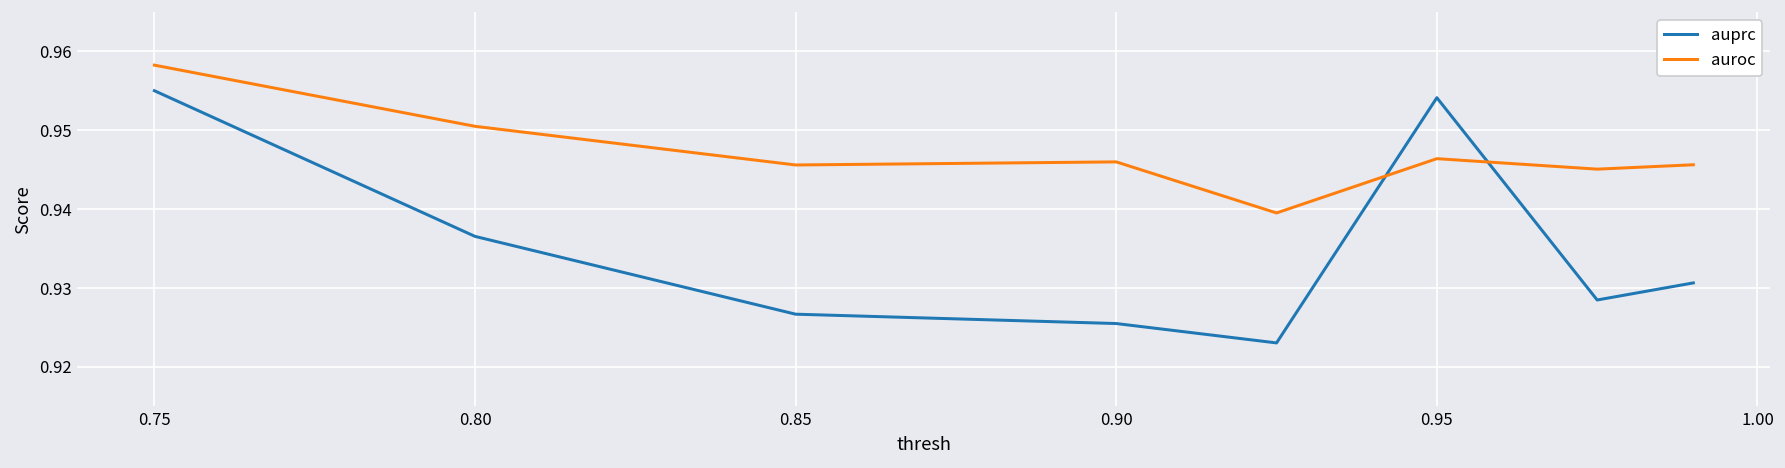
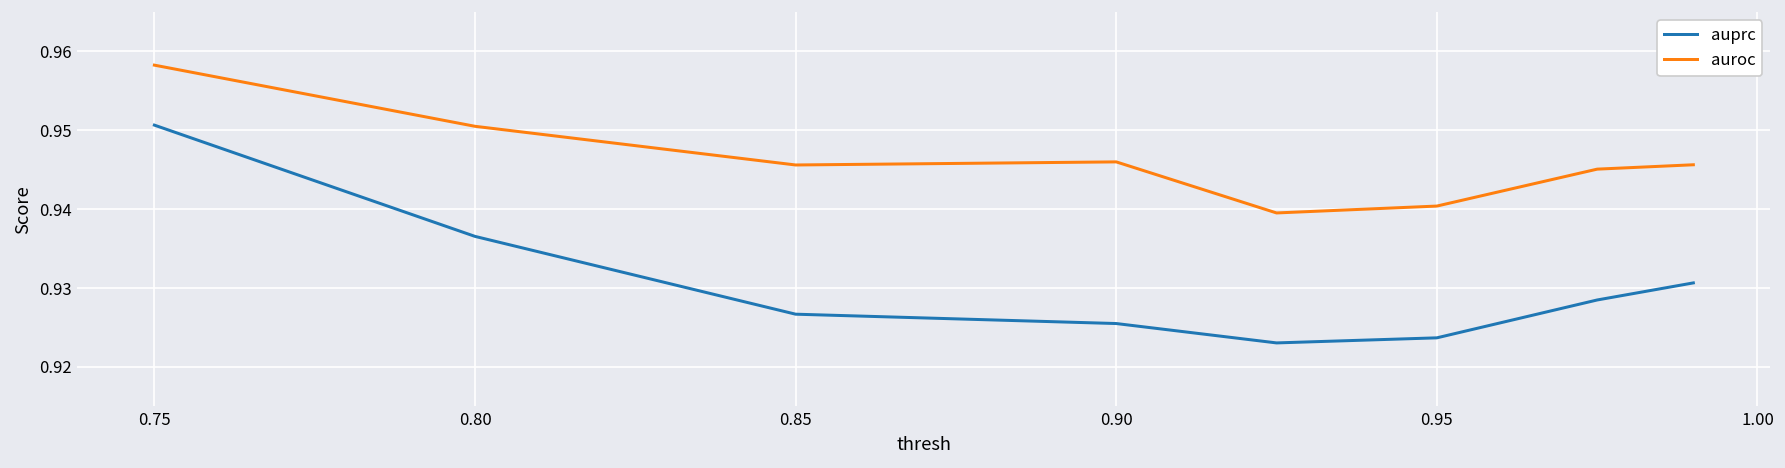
  {
    "auprc": {
-     "0.75": 0.955,
+     "0.75": 0.951,
      "0.80": 0.937,
      "0.85": 0.927,
      "0.90": 0.925,
-     "0.95": 0.954
+     "0.95": 0.924
    },
    "auroc": {
      "0.75": 0.958,
      "0.80": 0.951,
      "0.85": 0.946,
      "0.90": 0.946,
-     "0.95": 0.946
+     "0.95": 0.940
    }
  }
